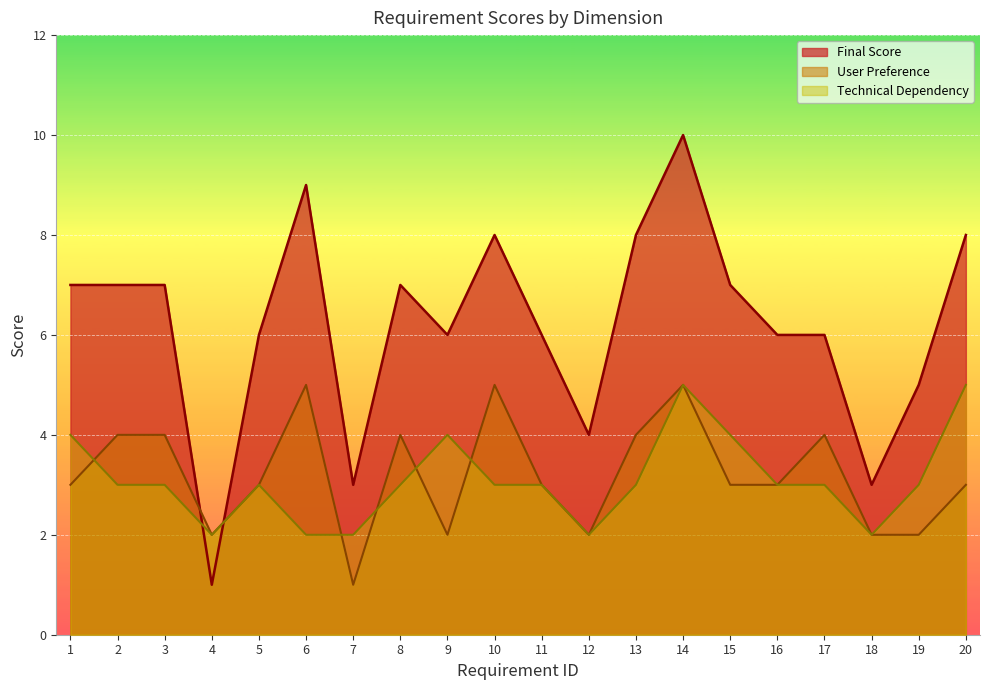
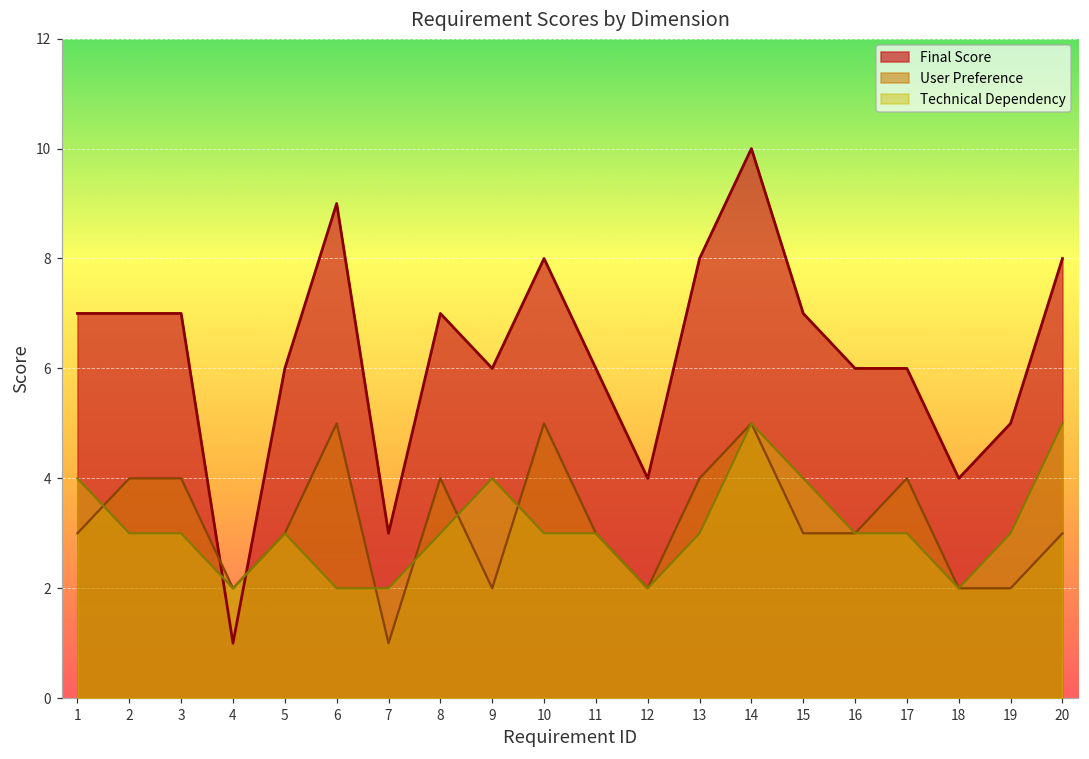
  {
    "Final Score": {
      "1": 7,
      "2": 7,
      "3": 7,
      "4": 1,
      "5": 6,
      "6": 9,
      "7": 3,
      "8": 7,
      "9": 6,
      "10": 8,
      "11": 6,
      "12": 4,
      "13": 8,
      "14": 10,
      "15": 7,
      "16": 6,
      "17": 6,
-     "18": 3,
+     "18": 4,
      "19": 5,
      "20": 8
    },
    "User Preference": {
      "1": 3,
      "2": 4,
      "3": 4,
      "6": 5,
      "7": 1,
      "8": 4,
      "9": 2,
      "10": 5,
      "13": 4,
      "15": 3,
      "17": 4,
      "19": 2,
      "20": 3
    },
    "Technical Dependency": {
      "1": 4,
      "2": 3,
      "3": 3,
      "6": 2,
      "7": 2,
      "8": 3,
      "9": 4,
      "10": 3,
      "13": 3,
      "15": 4,
      "17": 3,
      "19": 3,
      "20": 5
    }
  }
